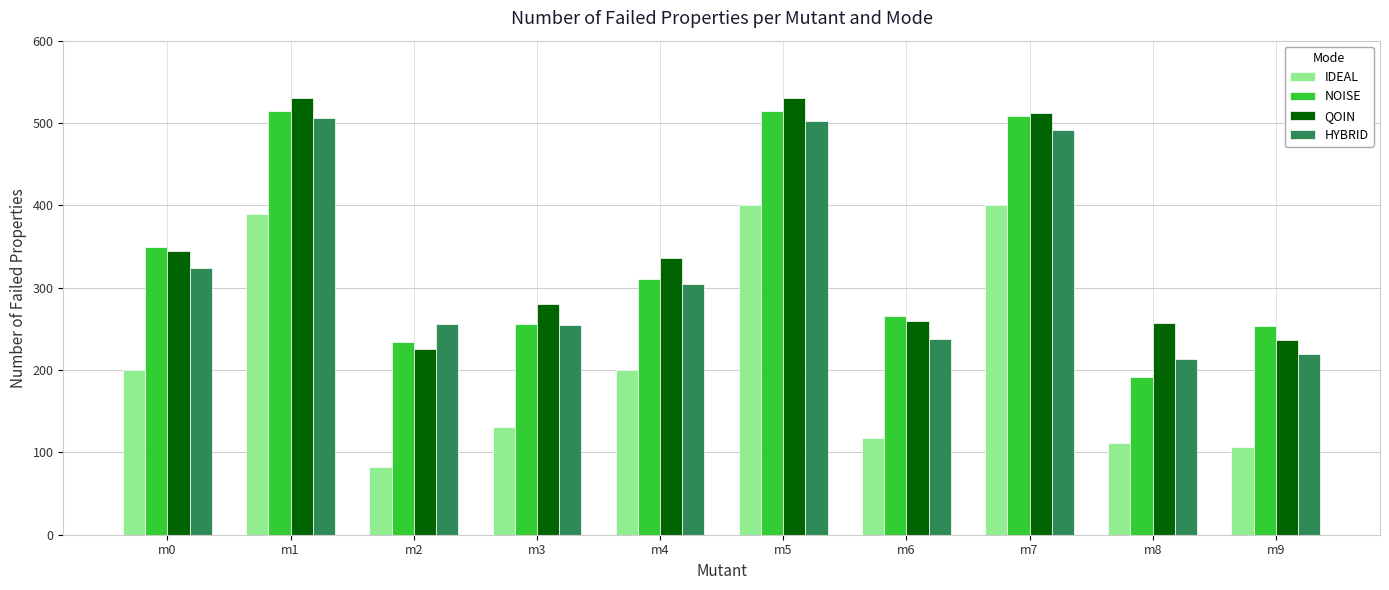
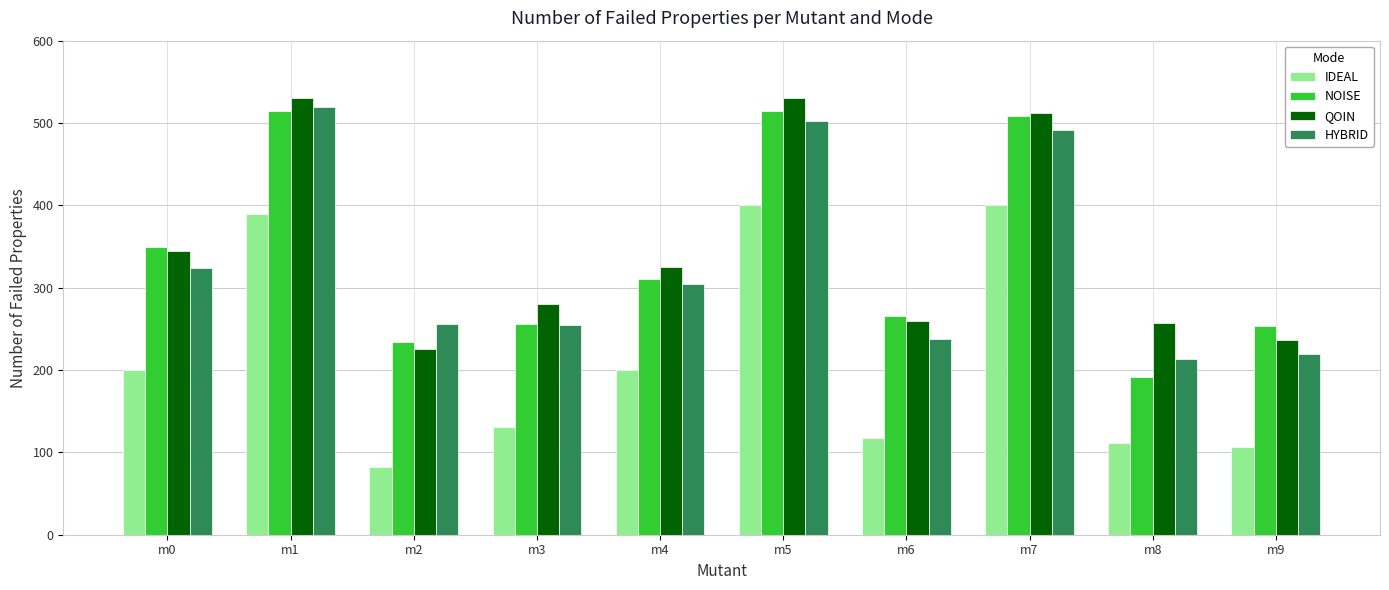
  {
    "IDEAL": {
      "m0": 200,
      "m1": 390,
      "m2": 80,
      "m3": 130,
      "m4": 200,
      "m5": 400,
      "m6": 120,
      "m7": 400,
      "m8": 110,
      "m9": 110
    },
    "NOISE": {
      "m0": 350,
      "m1": 520,
      "m2": 230,
      "m3": 260,
      "m4": 310,
      "m5": 520,
      "m6": 270,
      "m7": 510,
      "m8": 190,
      "m9": 250
    },
    "QOIN": {
      "m0": 340,
      "m1": 530,
      "m2": 230,
      "m3": 280,
-     "m4": 340,
+     "m4": 330,
      "m5": 530,
      "m6": 260,
      "m7": 510,
      "m8": 260,
      "m9": 240
    },
    "HYBRID": {
      "m0": 320,
-     "m1": 510,
+     "m1": 520,
      "m2": 260,
      "m3": 260,
      "m4": 310,
      "m5": 500,
      "m6": 240,
      "m7": 490,
      "m8": 210,
      "m9": 220
    }
  }
